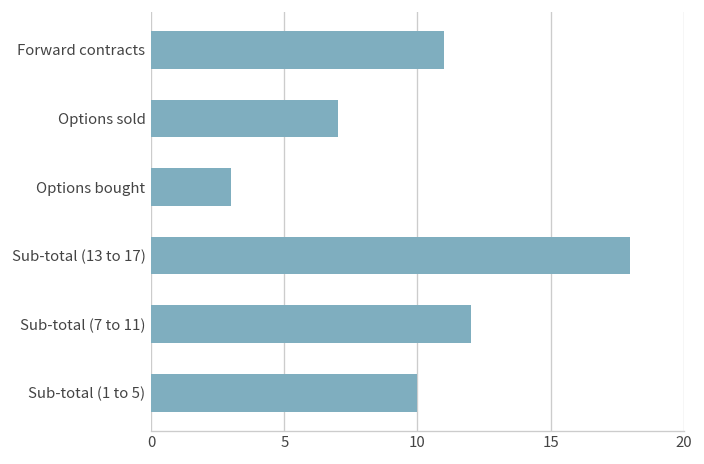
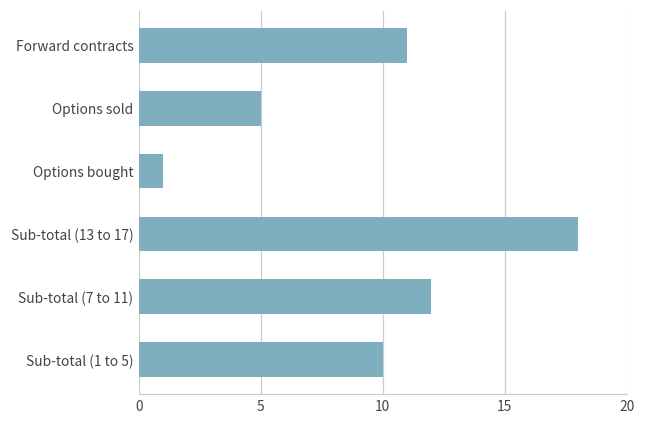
  {
    "Forward contracts": 11,
-   "Options sold": 7,
-   "Options bought": 3,
+   "Options sold": 5,
+   "Options bought": 1,
    "Sub-total (13 to 17)": 18,
    "Sub-total (7 to 11)": 12,
    "Sub-total (1 to 5)": 10
  }
